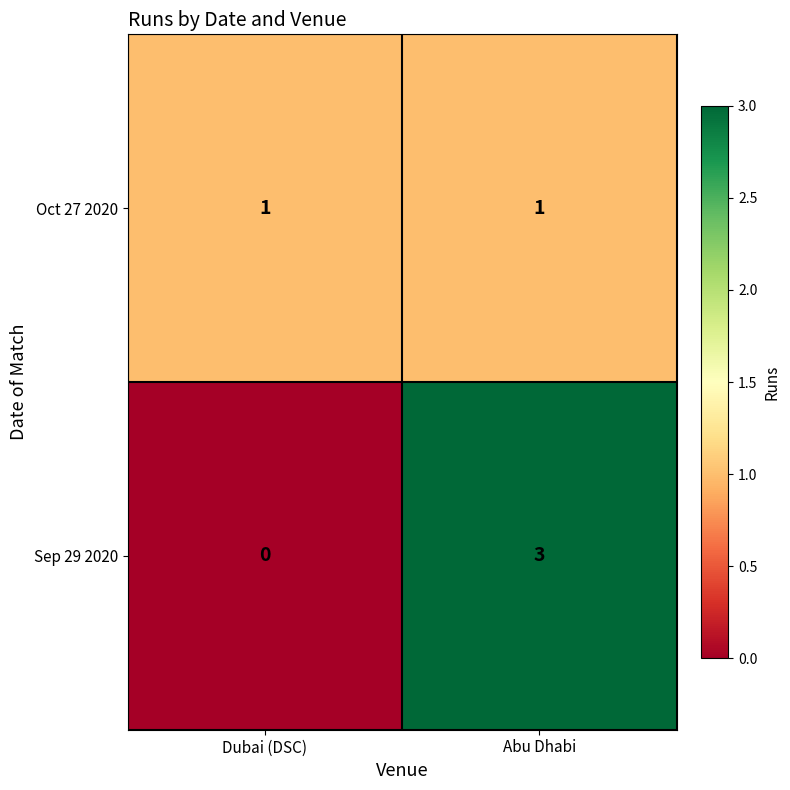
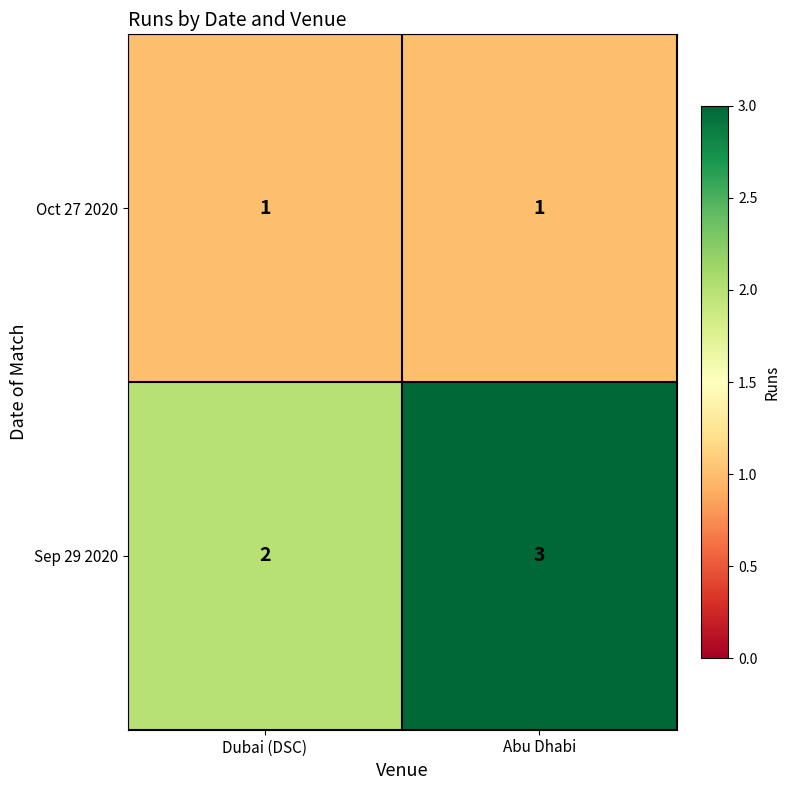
  {
    "Oct 27 2020": {
      "Dubai (DSC)": 1,
      "Abu Dhabi": 1
    },
    "Sep 29 2020": {
-     "Dubai (DSC)": 0,
+     "Dubai (DSC)": 2,
      "Abu Dhabi": 3
    }
  }
